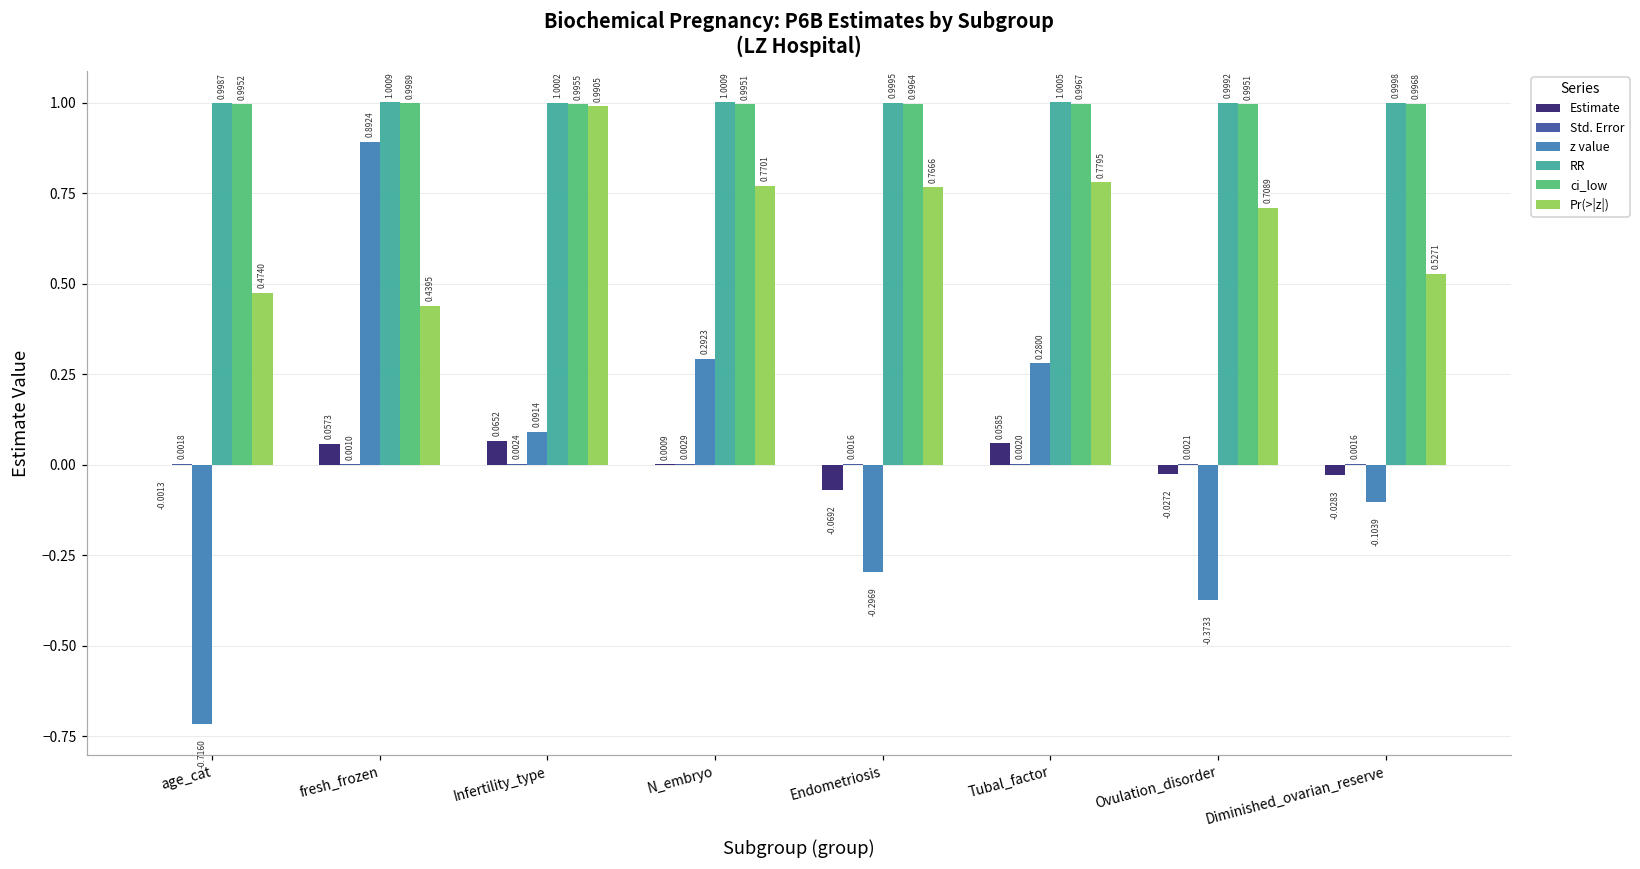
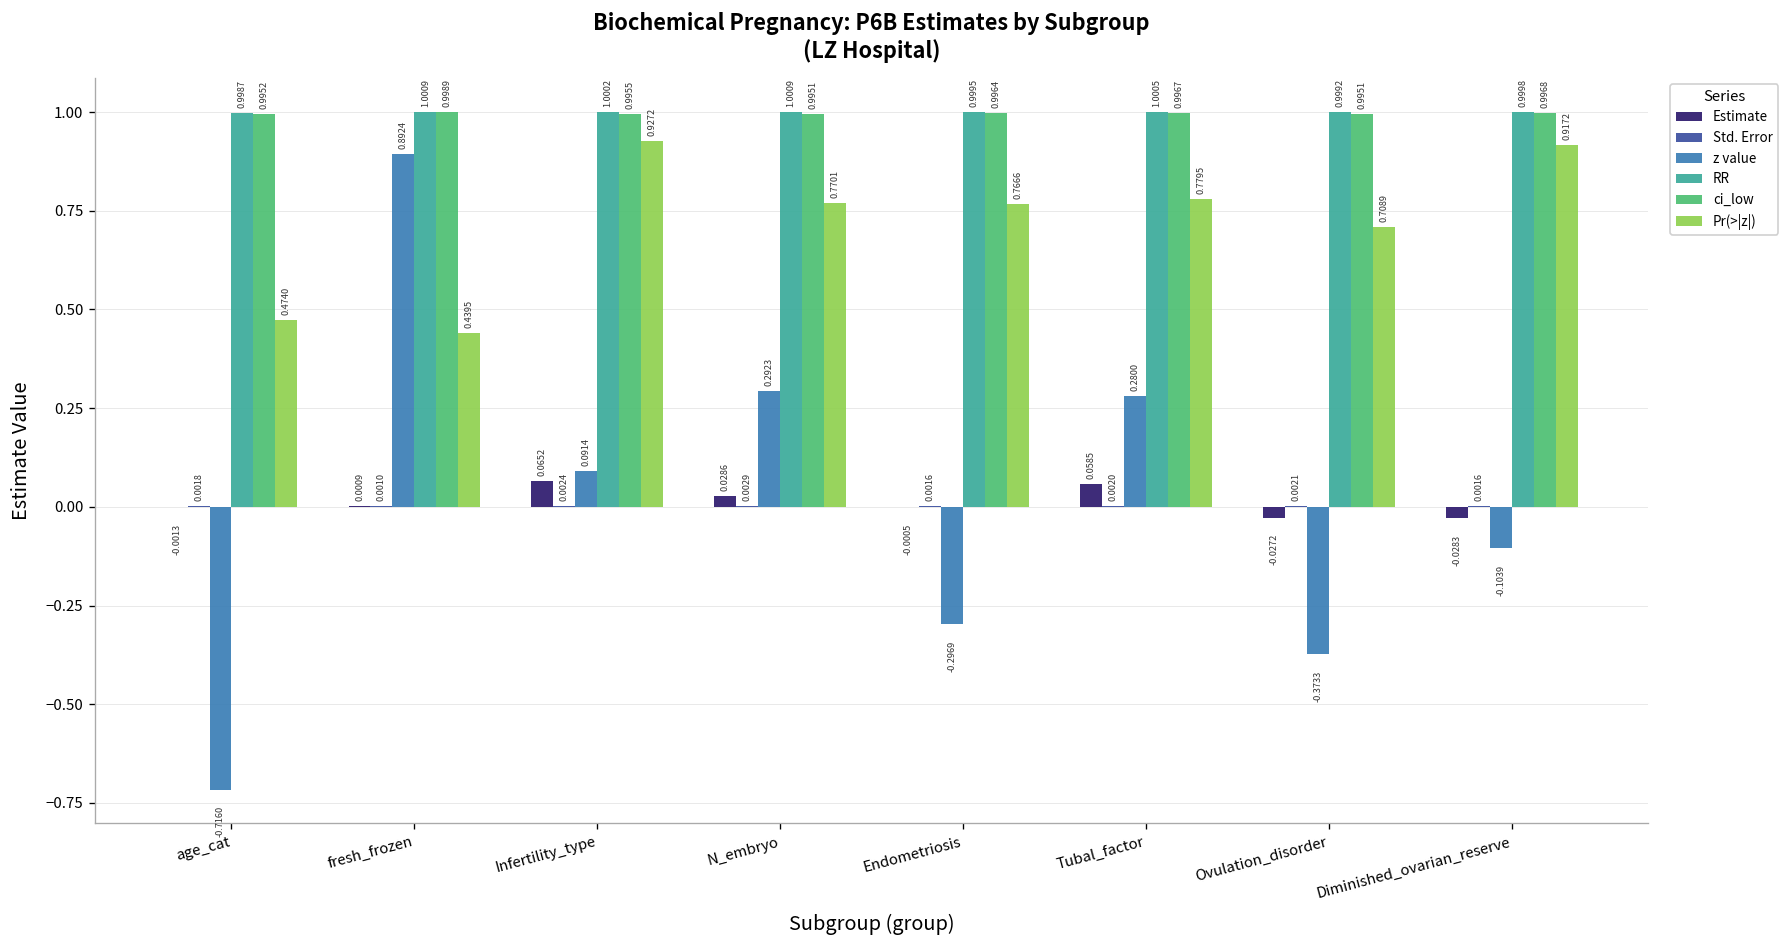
  {
    "Estimate": {
      "age_cat": -0.0013,
-     "fresh_frozen": 0.0573,
+     "fresh_frozen": 0.0009,
      "Infertility_type": 0.0652,
-     "N_embryo": 0.0009,
-     "Endometriosis": -0.0692,
+     "N_embryo": 0.0286,
+     "Endometriosis": -0.0005,
      "Tubal_factor": 0.0585,
      "Ovulation_disorder": -0.0272,
      "Diminished_ovarian_reserve": -0.0283
    },
    "Pr(>|z|)": {
      "age_cat": 0.4740,
      "fresh_frozen": 0.4395,
-     "Infertility_type": 0.9905,
+     "Infertility_type": 0.9272,
      "N_embryo": 0.7701,
      "Endometriosis": 0.7666,
      "Tubal_factor": 0.7795,
      "Ovulation_disorder": 0.7089,
-     "Diminished_ovarian_reserve": 0.5271
+     "Diminished_ovarian_reserve": 0.9172
    }
  }
